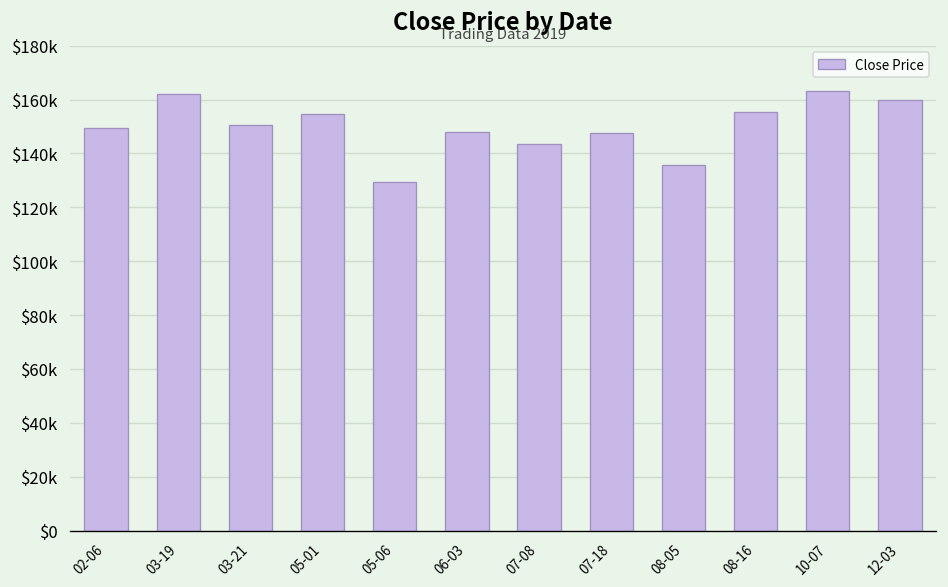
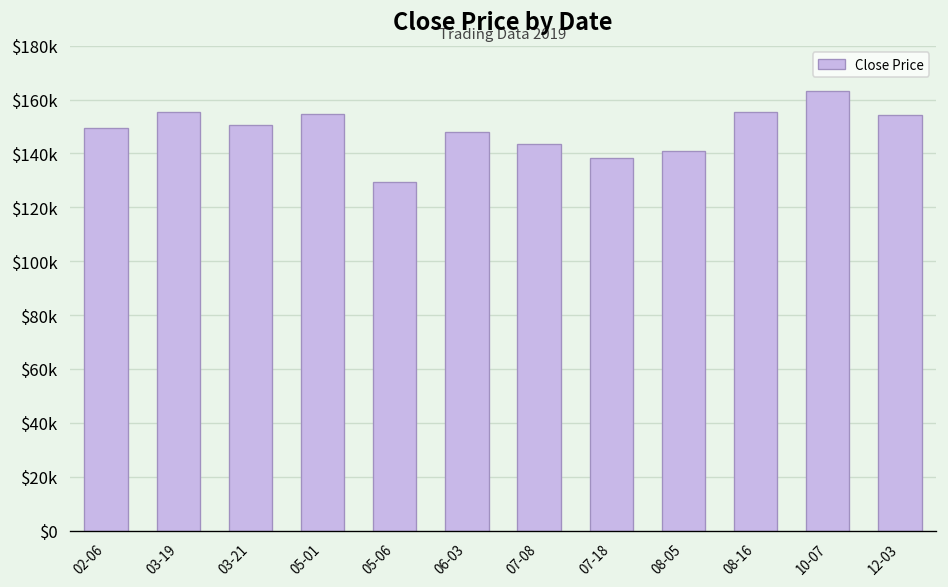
  {
    "02-06": "$149000",
-   "03-19": "$162000",
+   "03-19": "$156000",
    "03-21": "$151000",
    "05-01": "$155000",
    "05-06": "$129000",
    "06-03": "$148000",
    "07-08": "$144000",
-   "07-18": "$148000",
-   "08-05": "$136000",
+   "07-18": "$138000",
+   "08-05": "$141000",
    "08-16": "$156000",
    "10-07": "$163000",
-   "12-03": "$160000"
+   "12-03": "$154000"
  }
